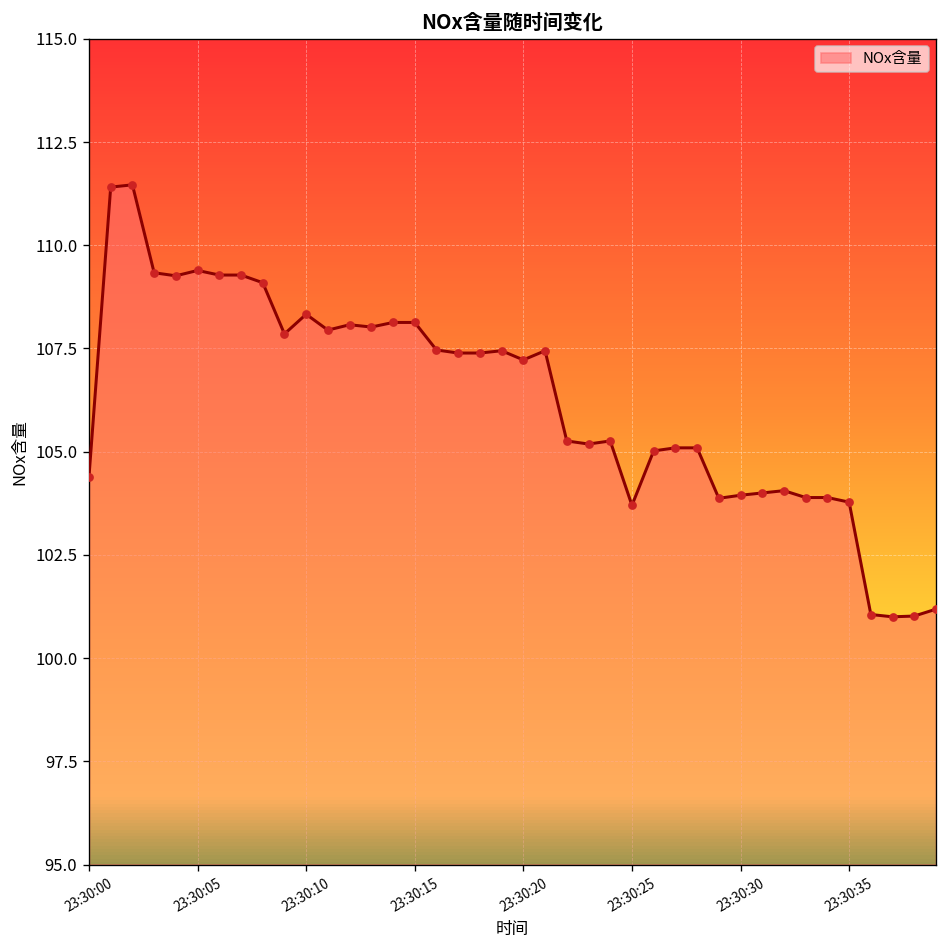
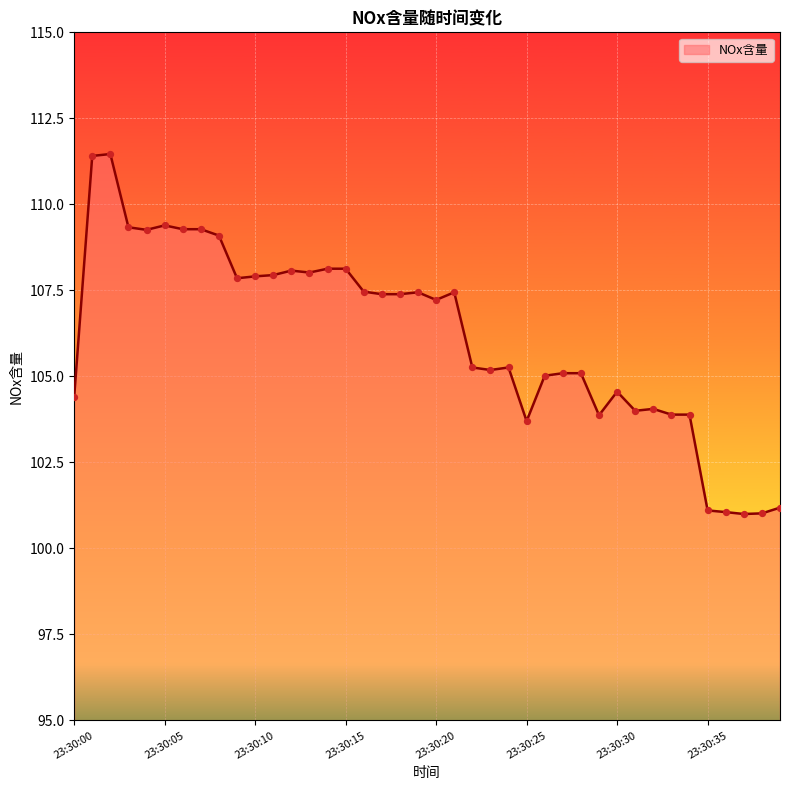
  {
    "23:30:00": 104.4,
    "23:30:05": 109.4,
-   "23:30:10": 108.3,
+   "23:30:10": 107.9,
    "23:30:15": 108.1,
    "23:30:20": 107.2,
    "23:30:25": 103.7,
-   "23:30:30": 103.9,
-   "23:30:35": 103.8
+   "23:30:30": 104.6,
+   "23:30:35": 101.1
  }
